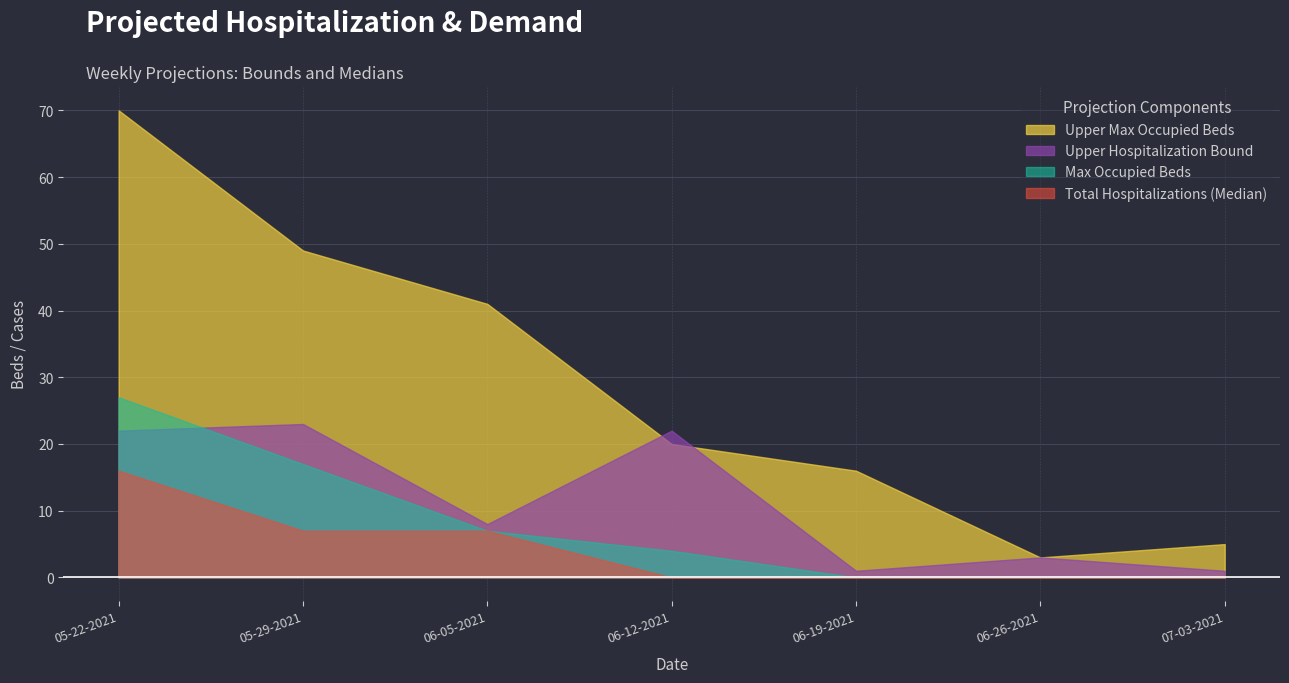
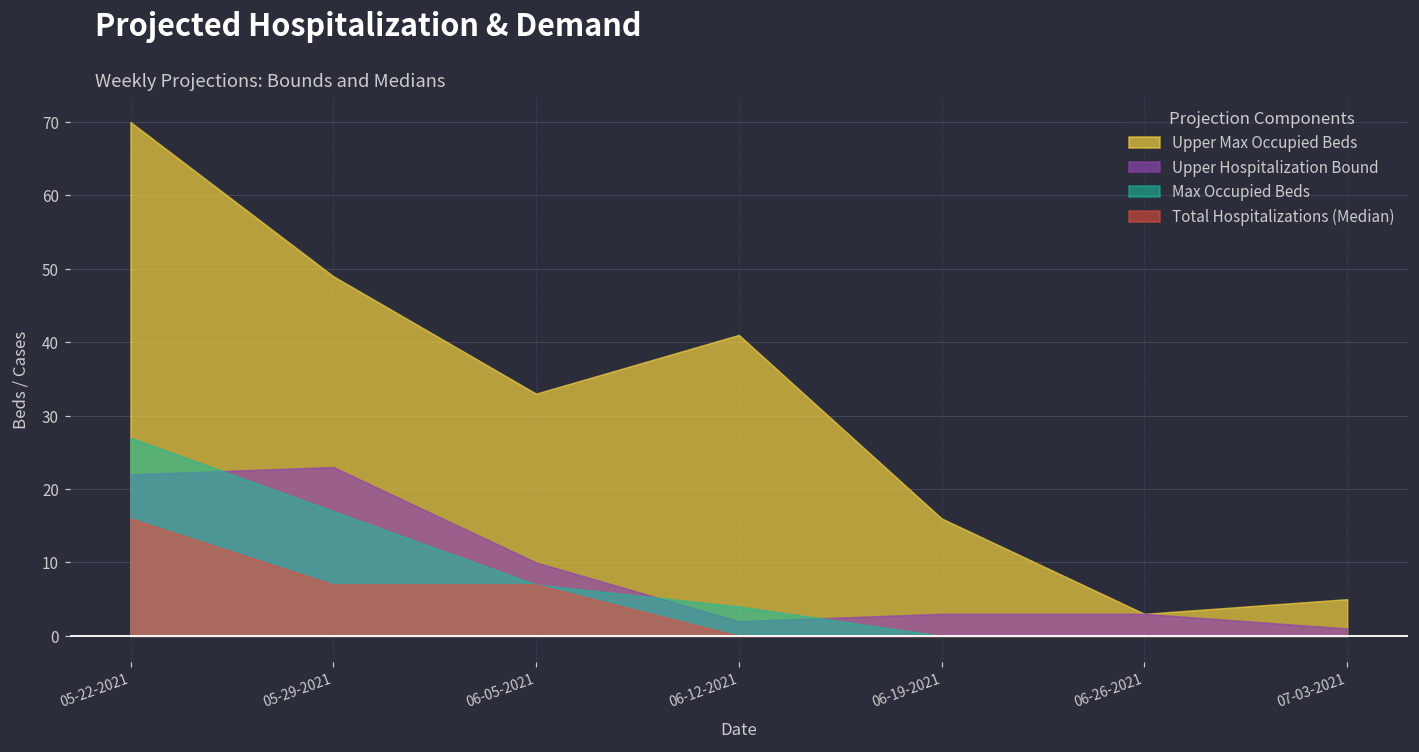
  {
    "Upper Max Occupied Beds": {
      "05-22-2021": 70,
      "05-29-2021": 49,
-     "06-05-2021": 41,
-     "06-12-2021": 20,
+     "06-05-2021": 33,
+     "06-12-2021": 41,
      "06-19-2021": 16,
      "07-03-2021": 5
    },
    "Upper Hospitalization Bound": {
      "05-22-2021": 22,
      "05-29-2021": 23,
-     "06-05-2021": 8,
-     "06-12-2021": 22,
-     "06-19-2021": 1,
+     "06-05-2021": 10,
+     "06-12-2021": 2,
+     "06-19-2021": 3,
      "07-03-2021": 1
    },
    "Max Occupied Beds": {
      "05-22-2021": 27,
      "05-29-2021": 17,
      "06-12-2021": 4
    },
    "Total Hospitalizations (Median)": {
      "05-22-2021": 16,
      "05-29-2021": 7,
      "06-12-2021": 0
    }
  }
